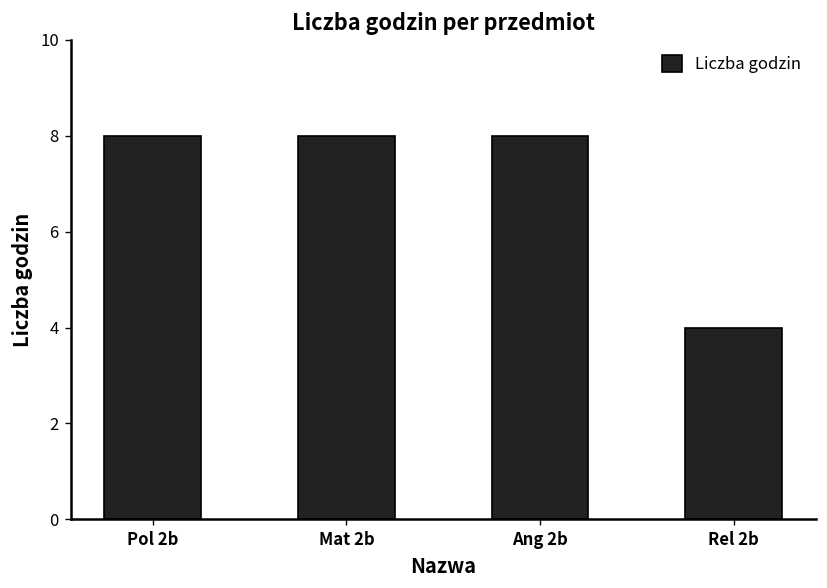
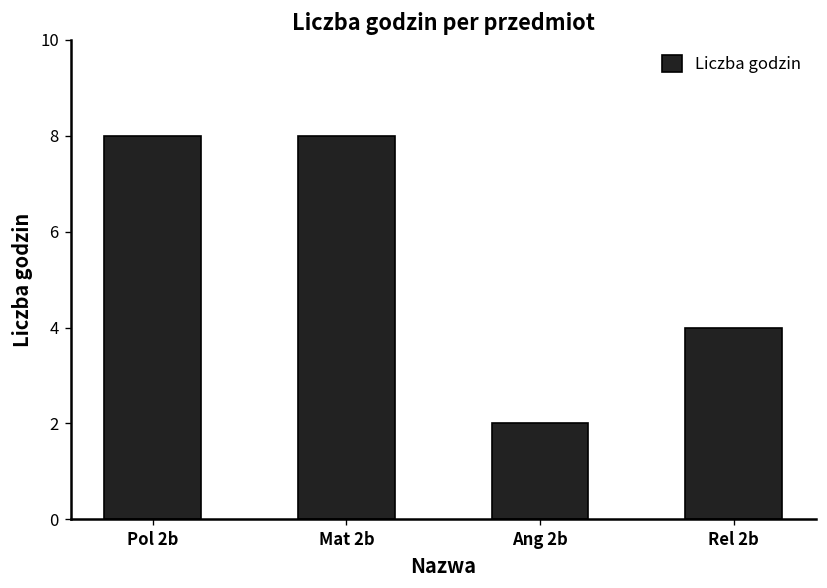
  {
    "Pol 2b": 8,
    "Mat 2b": 8,
-   "Ang 2b": 8,
+   "Ang 2b": 2,
    "Rel 2b": 4
  }
